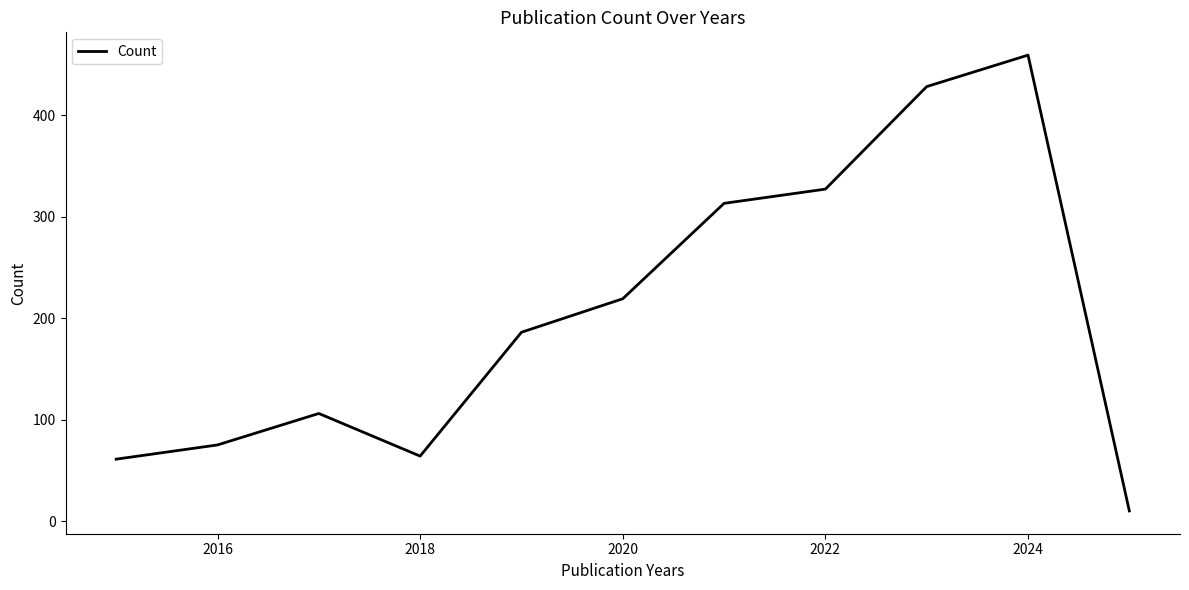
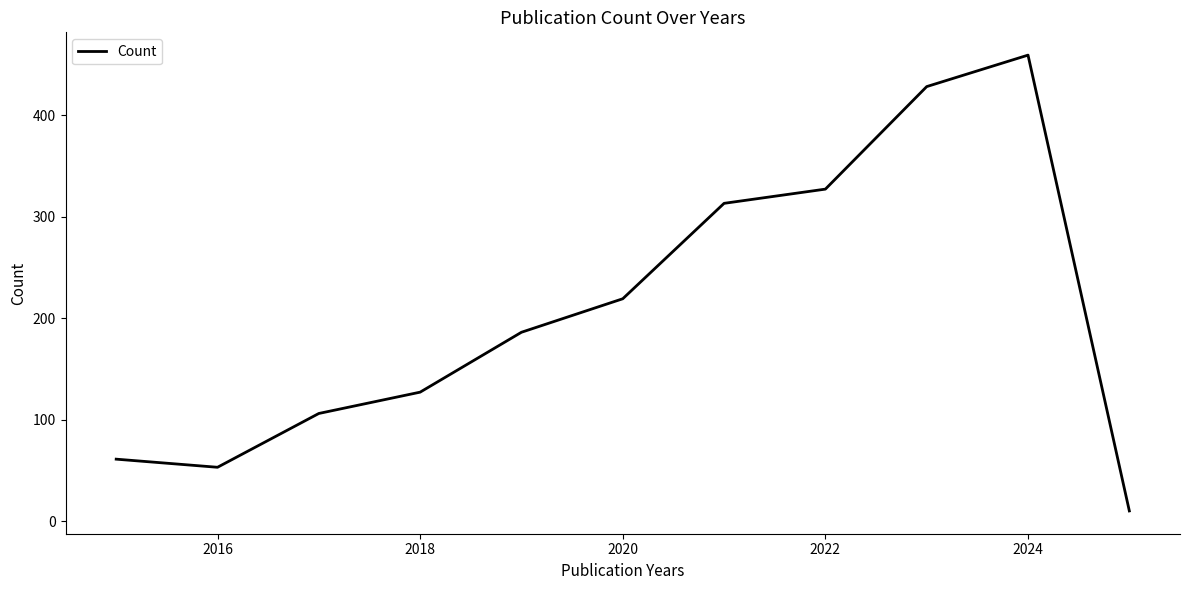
  {
-   "2016": 75,
-   "2018": 64,
+   "2016": 53,
+   "2018": 127,
    "2020": 219,
    "2022": 327,
    "2024": 459
  }
